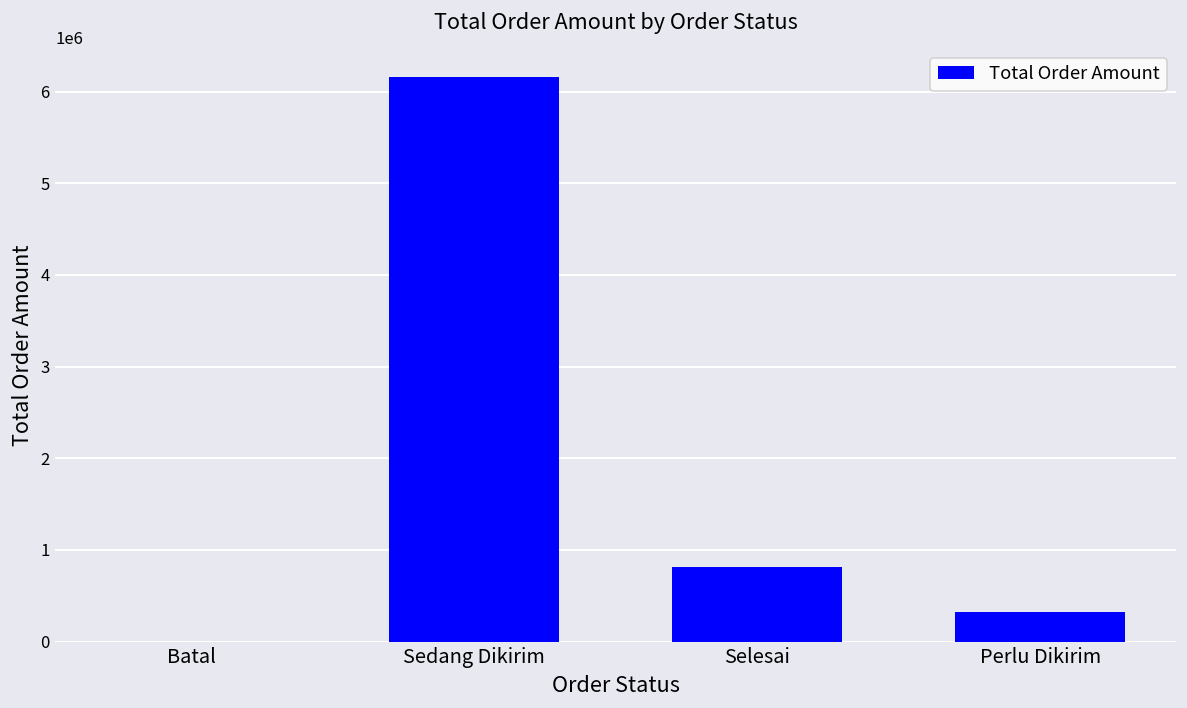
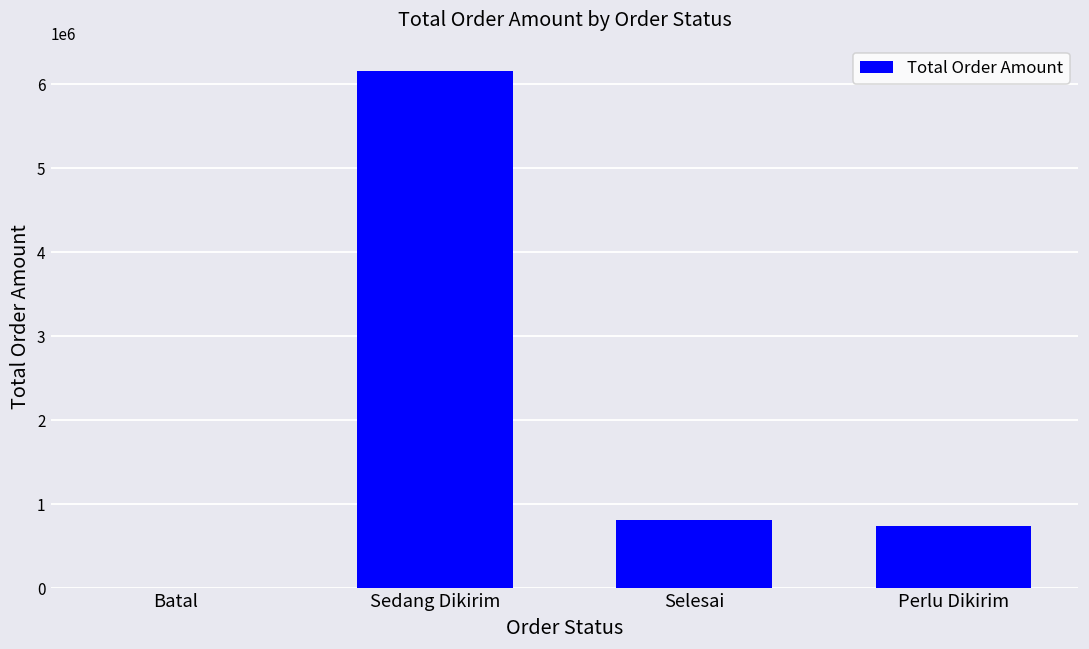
  {
    "Batal": 0,
    "Sedang Dikirim": 6200000,
    "Selesai": 800000,
-   "Perlu Dikirim": 300000
+   "Perlu Dikirim": 700000
  }
